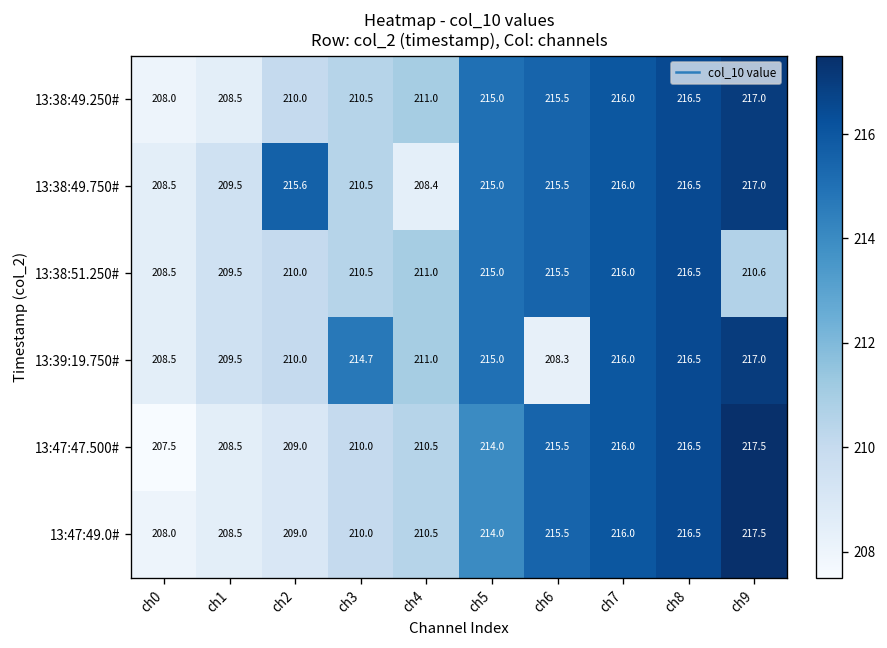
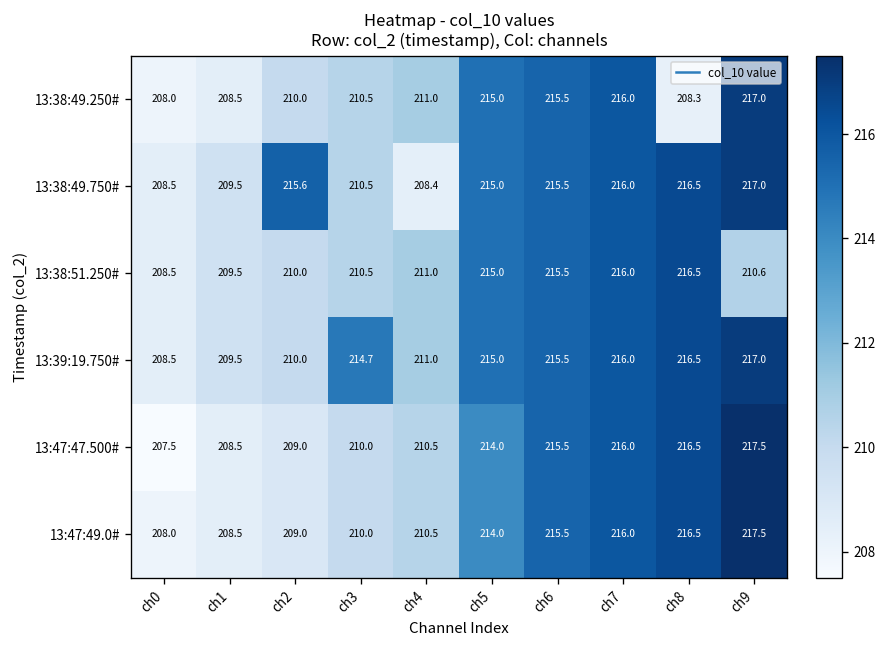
  {
    "13:38:49.250#": {
      "ch0": 208.0,
      "ch1": 208.5,
      "ch2": 210.0,
      "ch3": 210.5,
      "ch4": 211.0,
      "ch5": 215.0,
      "ch6": 215.5,
      "ch7": 216.0,
-     "ch8": 216.5,
+     "ch8": 208.3,
      "ch9": 217.0
    },
    "13:38:49.750#": {
      "ch0": 208.5,
      "ch1": 209.5,
      "ch2": 215.6,
      "ch3": 210.5,
      "ch4": 208.4,
      "ch5": 215.0,
      "ch6": 215.5,
      "ch7": 216.0,
      "ch8": 216.5,
      "ch9": 217.0
    },
    "13:38:51.250#": {
      "ch0": 208.5,
      "ch1": 209.5,
      "ch2": 210.0,
      "ch3": 210.5,
      "ch4": 211.0,
      "ch5": 215.0,
      "ch6": 215.5,
      "ch7": 216.0,
      "ch8": 216.5,
      "ch9": 210.6
    },
    "13:39:19.750#": {
      "ch0": 208.5,
      "ch1": 209.5,
      "ch2": 210.0,
      "ch3": 214.7,
      "ch4": 211.0,
      "ch5": 215.0,
-     "ch6": 208.3,
+     "ch6": 215.5,
      "ch7": 216.0,
      "ch8": 216.5,
      "ch9": 217.0
    },
    "13:47:47.500#": {
      "ch0": 207.5,
      "ch1": 208.5,
      "ch2": 209.0,
      "ch3": 210.0,
      "ch4": 210.5,
      "ch5": 214.0,
      "ch6": 215.5,
      "ch7": 216.0,
      "ch8": 216.5,
      "ch9": 217.5
    },
    "13:47:49.0#": {
      "ch0": 208.0,
      "ch1": 208.5,
      "ch2": 209.0,
      "ch3": 210.0,
      "ch4": 210.5,
      "ch5": 214.0,
      "ch6": 215.5,
      "ch7": 216.0,
      "ch8": 216.5,
      "ch9": 217.5
    }
  }
